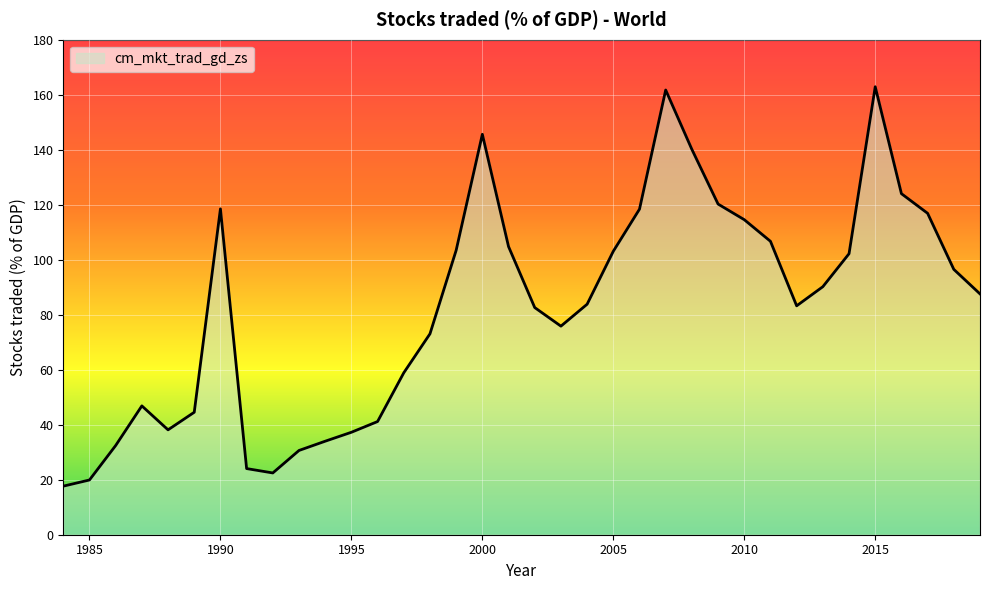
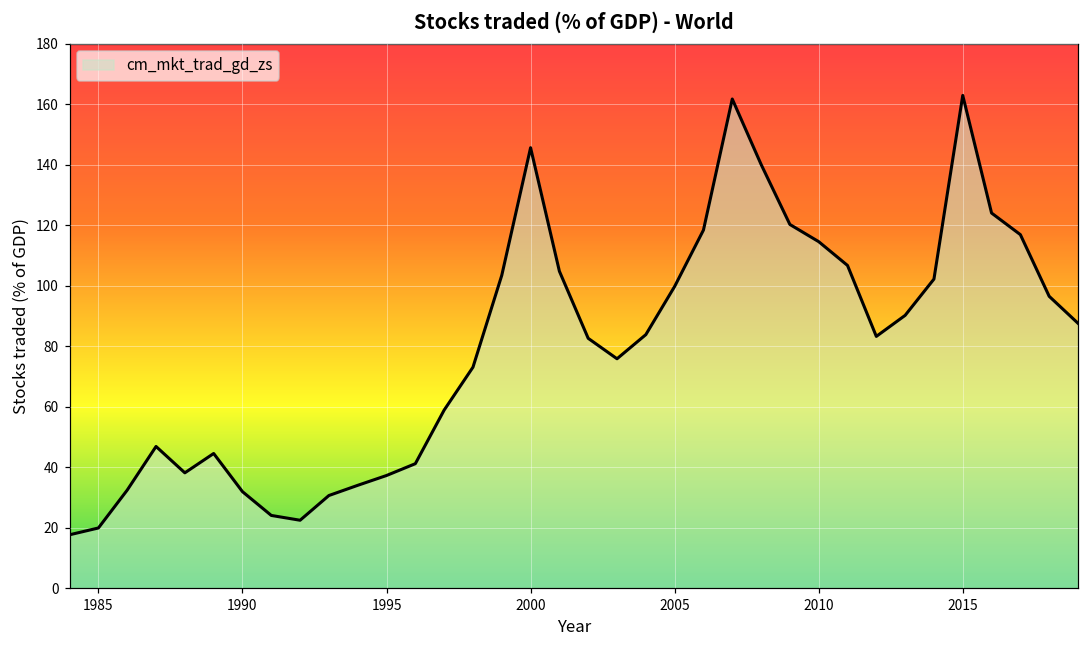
  {
    "1985": 20,
-   "1990": 118,
+   "1990": 32,
    "1995": 37,
    "2000": 146,
-   "2005": 103,
+   "2005": 100,
    "2010": 115,
    "2015": 163
  }
